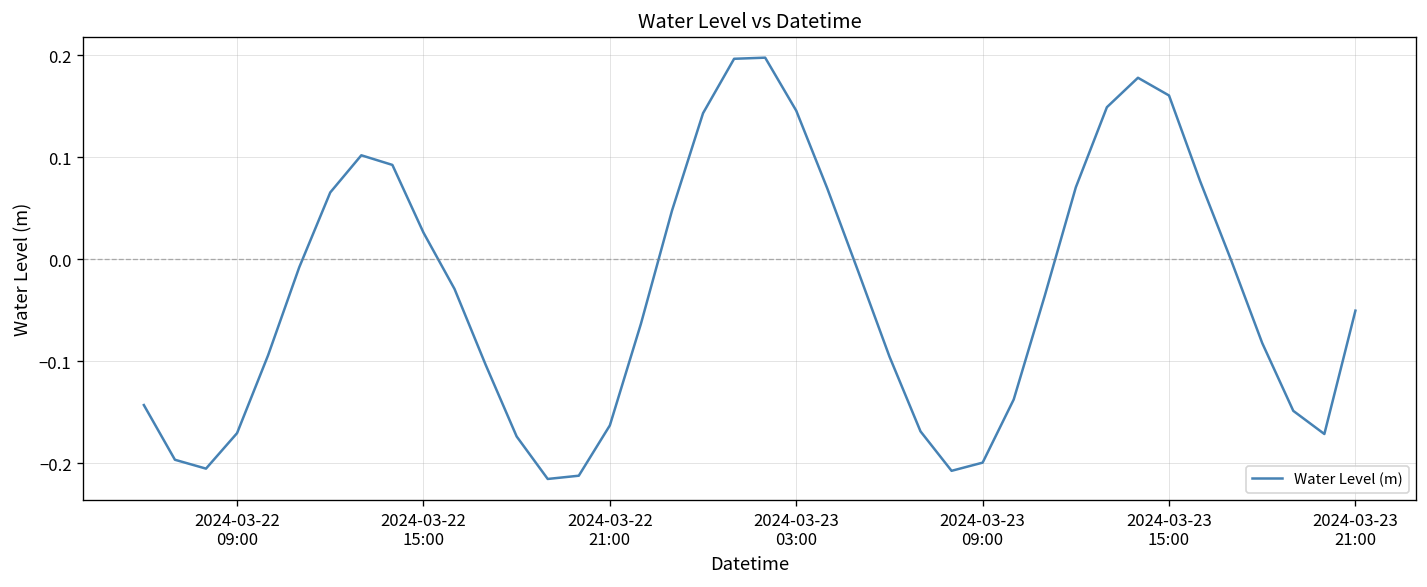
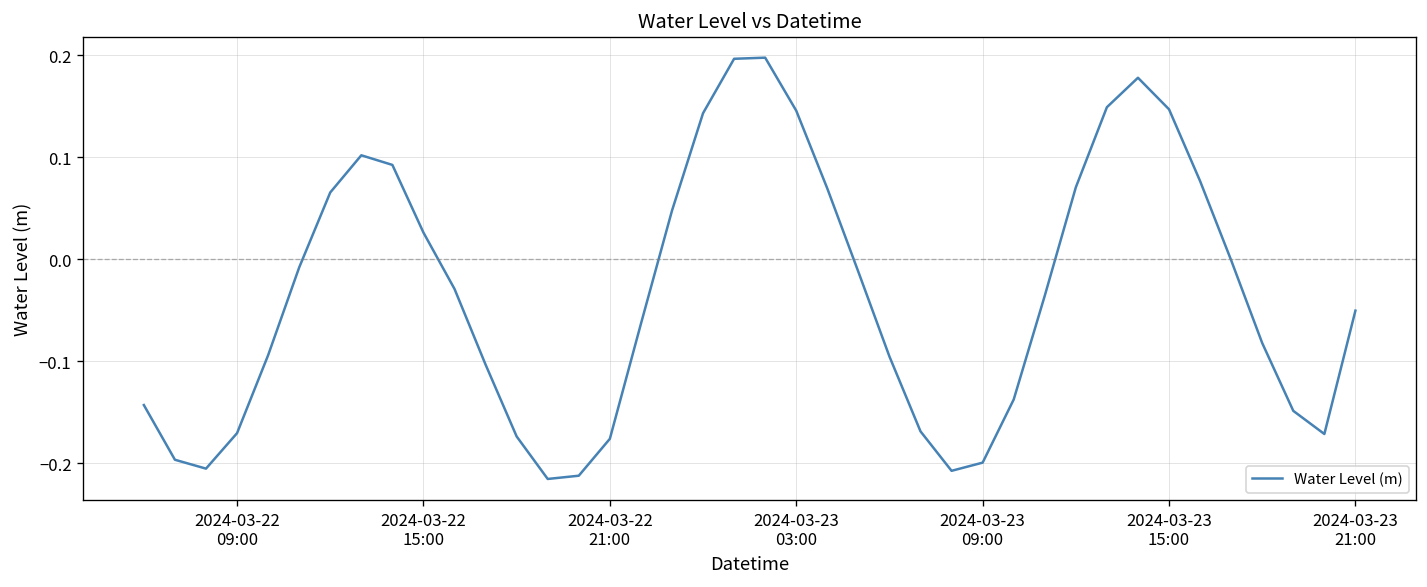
  {
    "2024-03-22 09:00": -0.17,
    "2024-03-22 15:00": 0.03,
-   "2024-03-22 21:00": -0.16,
+   "2024-03-22 21:00": -0.18,
    "2024-03-23 03:00": 0.15,
    "2024-03-23 09:00": -0.20,
-   "2024-03-23 15:00": 0.16,
+   "2024-03-23 15:00": 0.15,
    "2024-03-23 21:00": -0.05
  }
